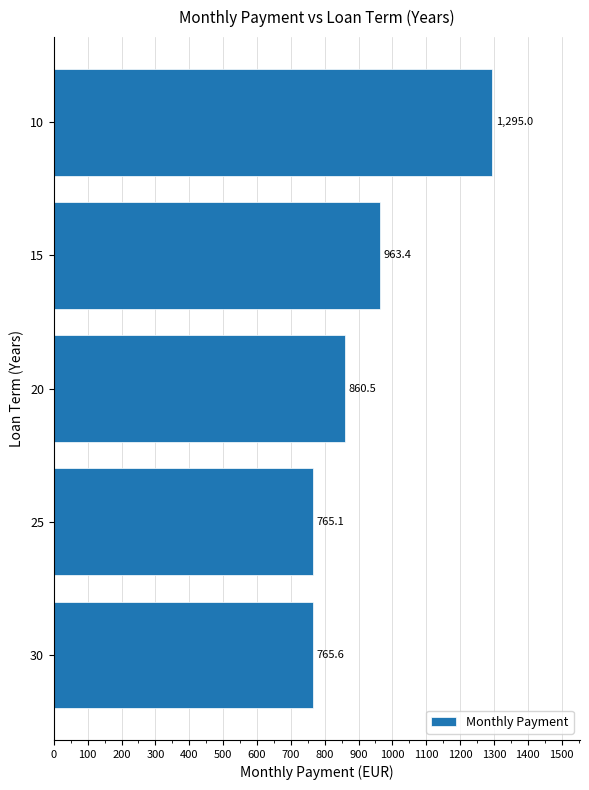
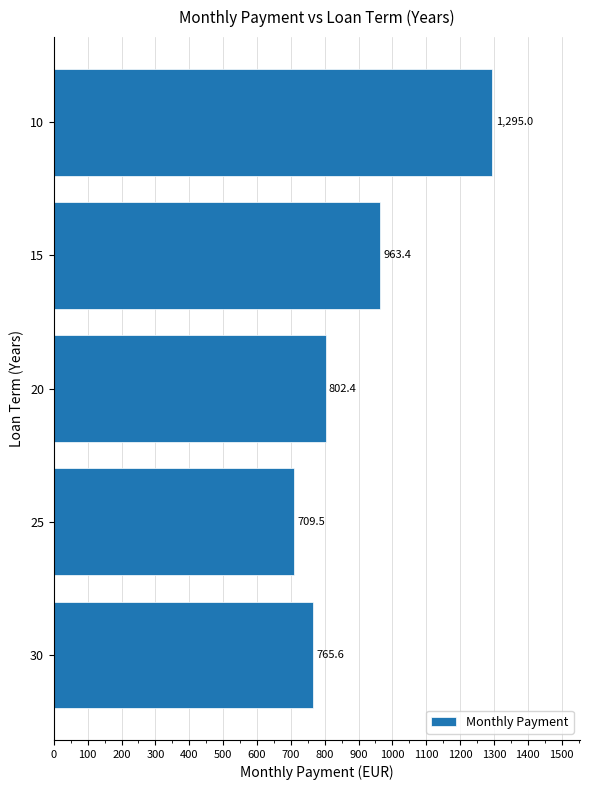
  {
    "10": "1,295.0",
    "15": "963.4",
-   "20": "860.5",
-   "25": "765.1",
+   "20": "802.4",
+   "25": "709.5",
    "30": "765.6"
  }
